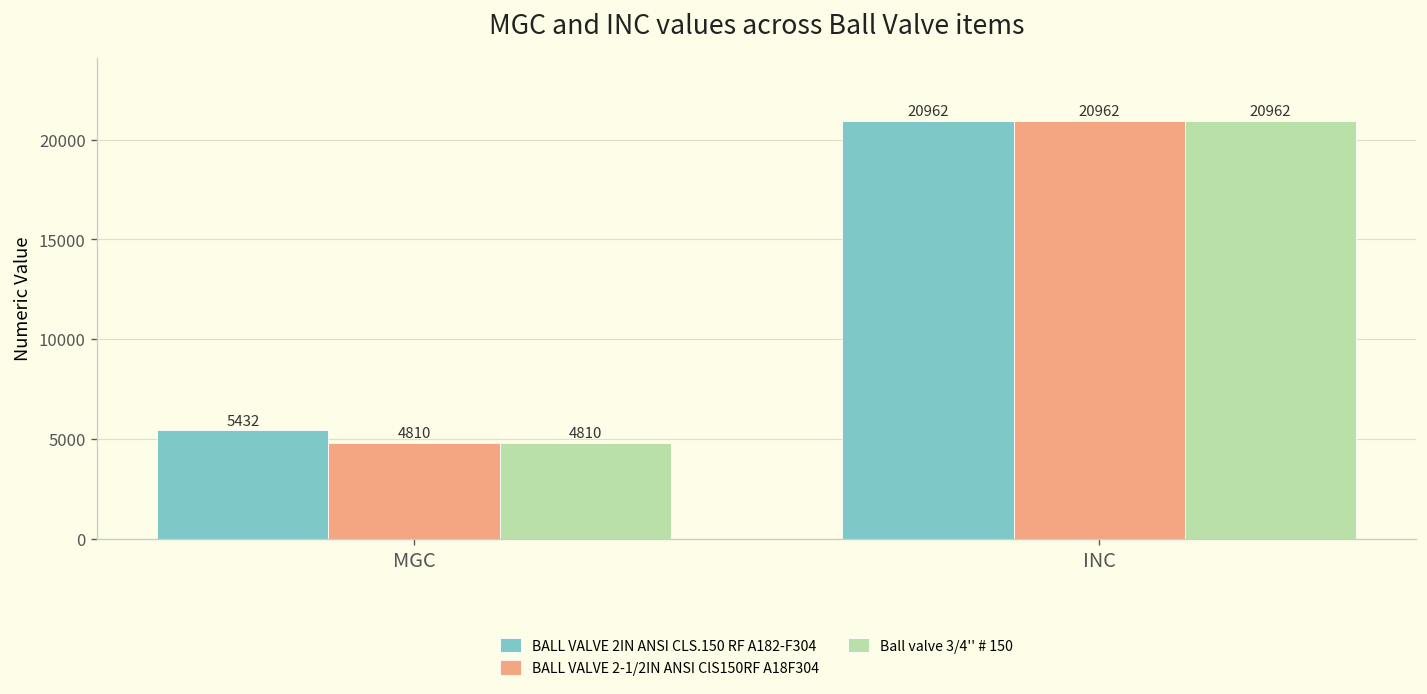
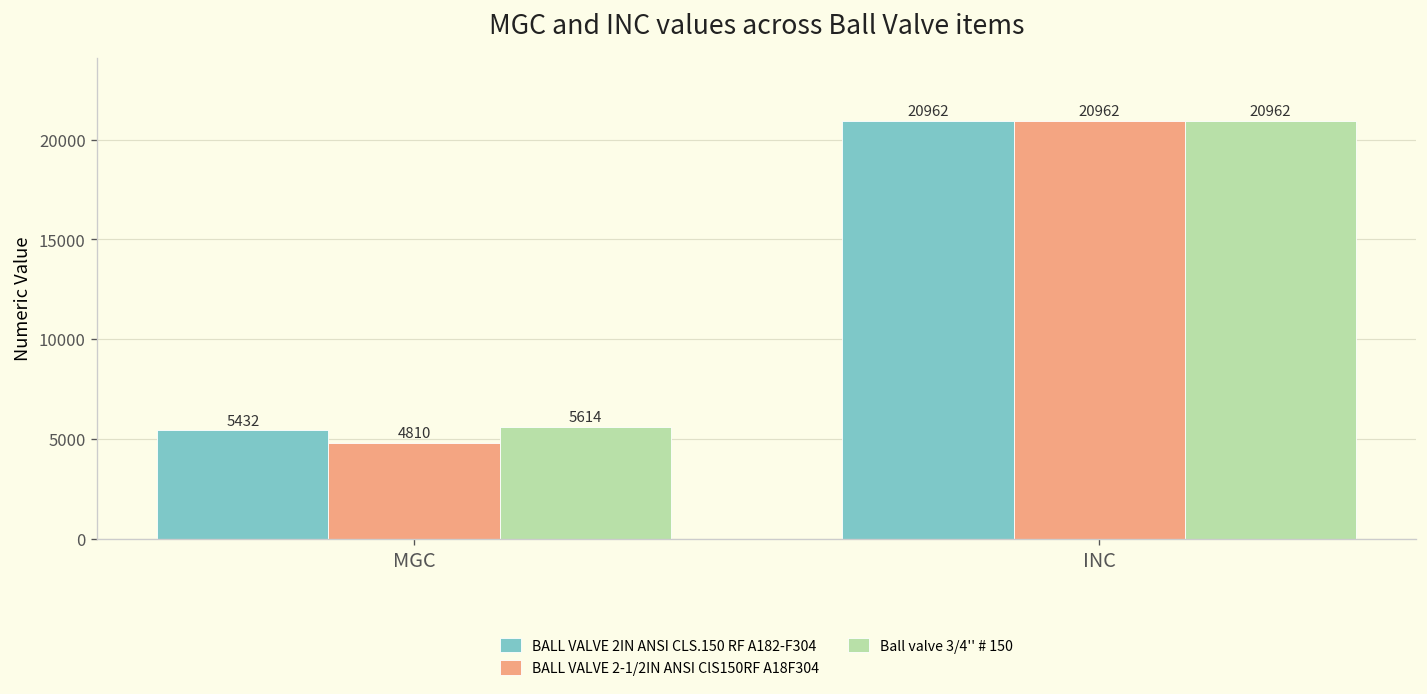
  {
    "BALL VALVE 2IN ANSI CLS.150 RF A182-F304": {
      "MGC": 5432,
      "INC": 20962
    },
    "BALL VALVE 2-1/2IN ANSI ClS150RF A18F304": {
      "MGC": 4810,
      "INC": 20962
    },
    "Ball valve 3/4'' # 150": {
-     "MGC": 4810,
+     "MGC": 5614,
      "INC": 20962
    }
  }
